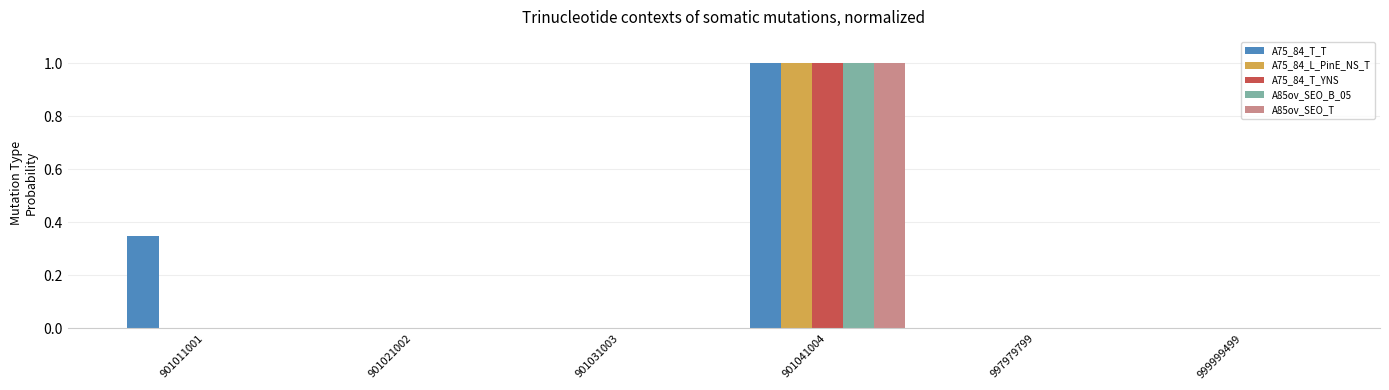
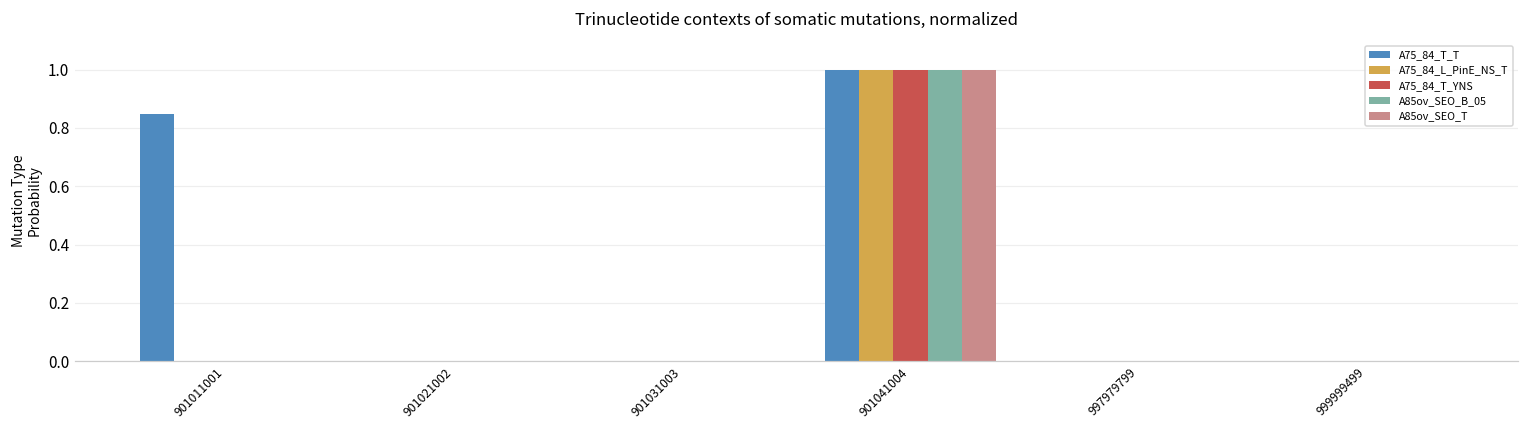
  {
    "A75_84_T_T": {
-     "901011001": 0.35,
+     "901011001": 0.85,
      "901021002": 0.00,
      "901031003": 0.00,
      "901041004": 1.00,
      "997979799": 0.00,
      "999999499": 0.00
    },
    "A75_84_L_PinE_NS_T": {
      "901011001": 0.00,
      "901021002": 0.00,
      "901031003": 0.00,
      "901041004": 1.00,
      "997979799": 0.00,
      "999999499": 0.00
    },
    "A75_84_T_YNS": {
      "901011001": 0.00,
      "901021002": 0.00,
      "901031003": 0.00,
      "901041004": 1.00,
      "997979799": 0.00,
      "999999499": 0.00
    },
    "A85ov_SEO_B_05": {
      "901011001": 0.00,
      "901021002": 0.00,
      "901031003": 0.00,
      "901041004": 1.00,
      "997979799": 0.00,
      "999999499": 0.00
    },
    "A85ov_SEO_T": {
      "901011001": 0.00,
      "901021002": 0.00,
      "901031003": 0.00,
      "901041004": 1.00,
      "997979799": 0.00,
      "999999499": 0.00
    }
  }
